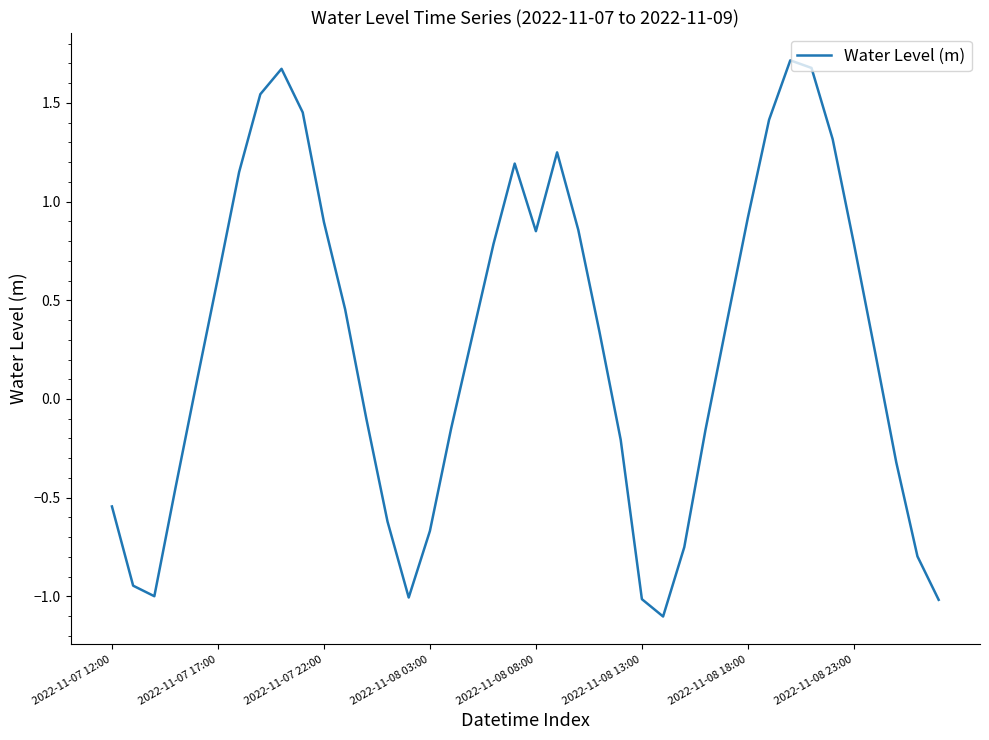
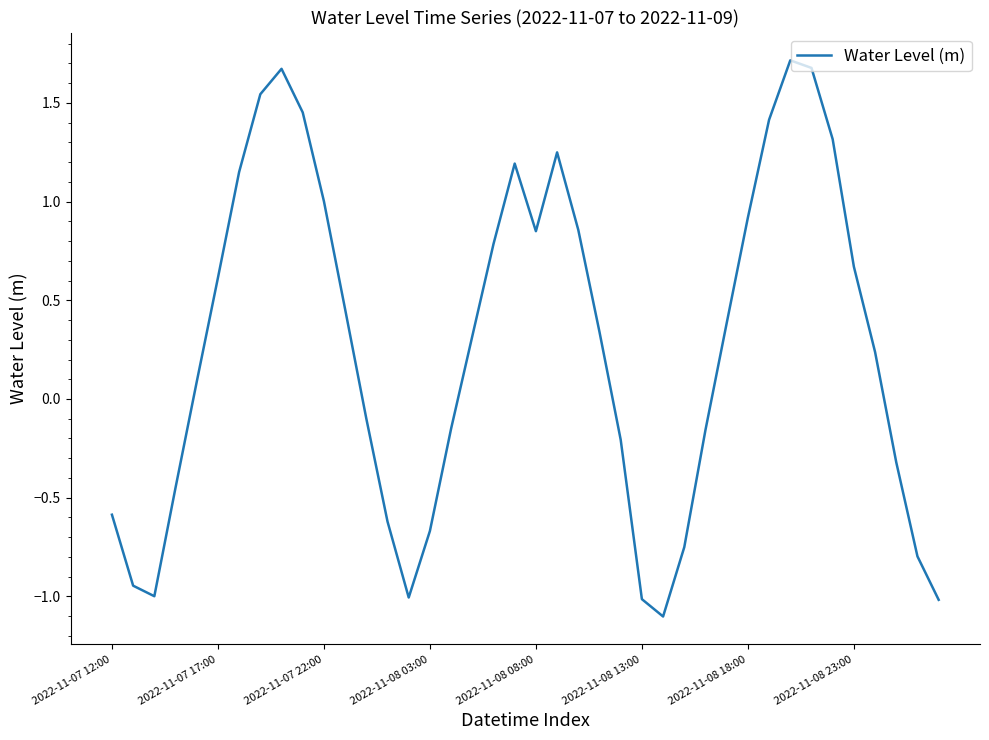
  {
-   "2022-11-07 12:00": -0.54,
+   "2022-11-07 12:00": -0.59,
    "2022-11-07 17:00": 0.61,
-   "2022-11-07 22:00": 0.90,
+   "2022-11-07 22:00": 1.00,
    "2022-11-08 03:00": -0.67,
    "2022-11-08 08:00": 0.85,
    "2022-11-08 13:00": -1.01,
    "2022-11-08 18:00": 0.92,
-   "2022-11-08 23:00": 0.79
+   "2022-11-08 23:00": 0.67
  }
